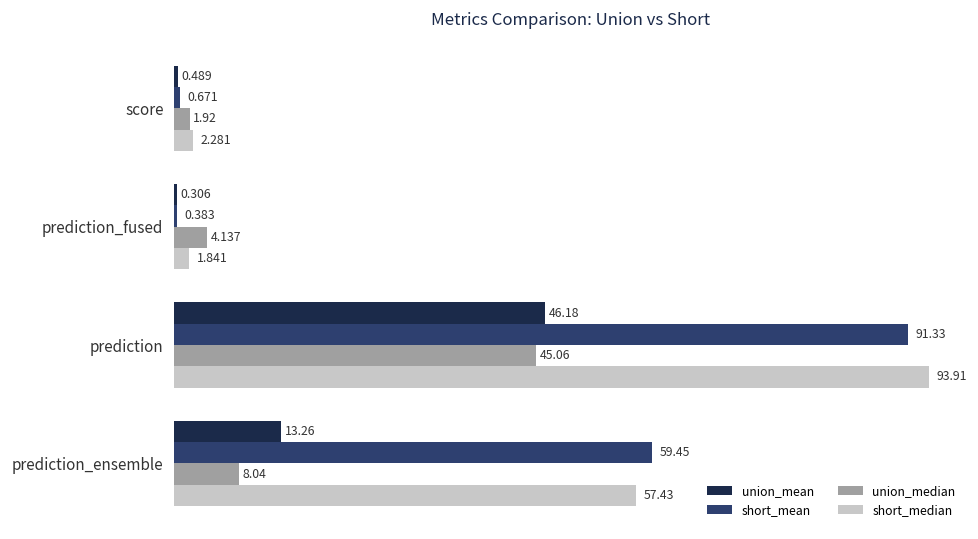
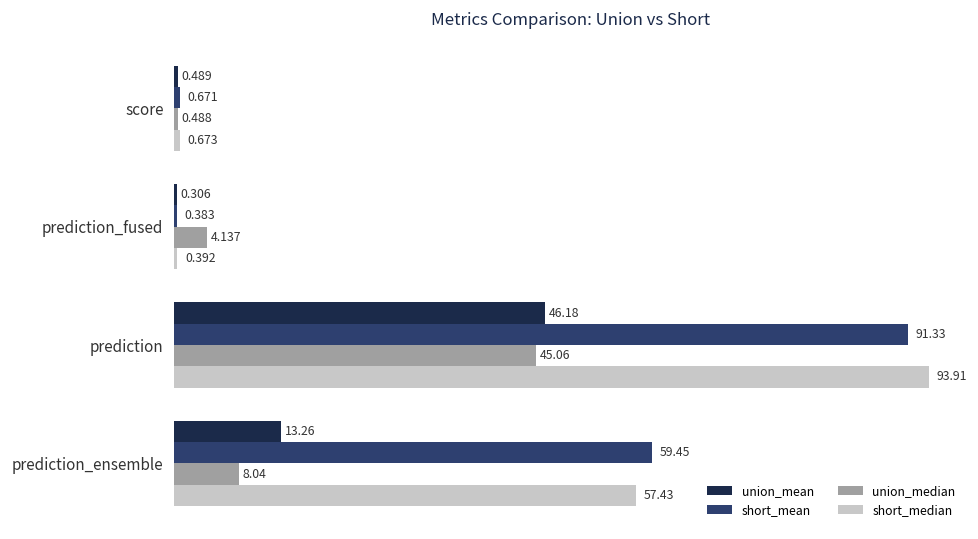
  {
    "union_median": {
-     "score": 1.92,
+     "score": 0.488,
      "prediction_fused": 4.137,
      "prediction": 45.06,
      "prediction_ensemble": 8.04
    },
    "short_median": {
-     "score": 2.281,
-     "prediction_fused": 1.841,
+     "score": 0.673,
+     "prediction_fused": 0.392,
      "prediction": 93.91,
      "prediction_ensemble": 57.43
    }
  }
